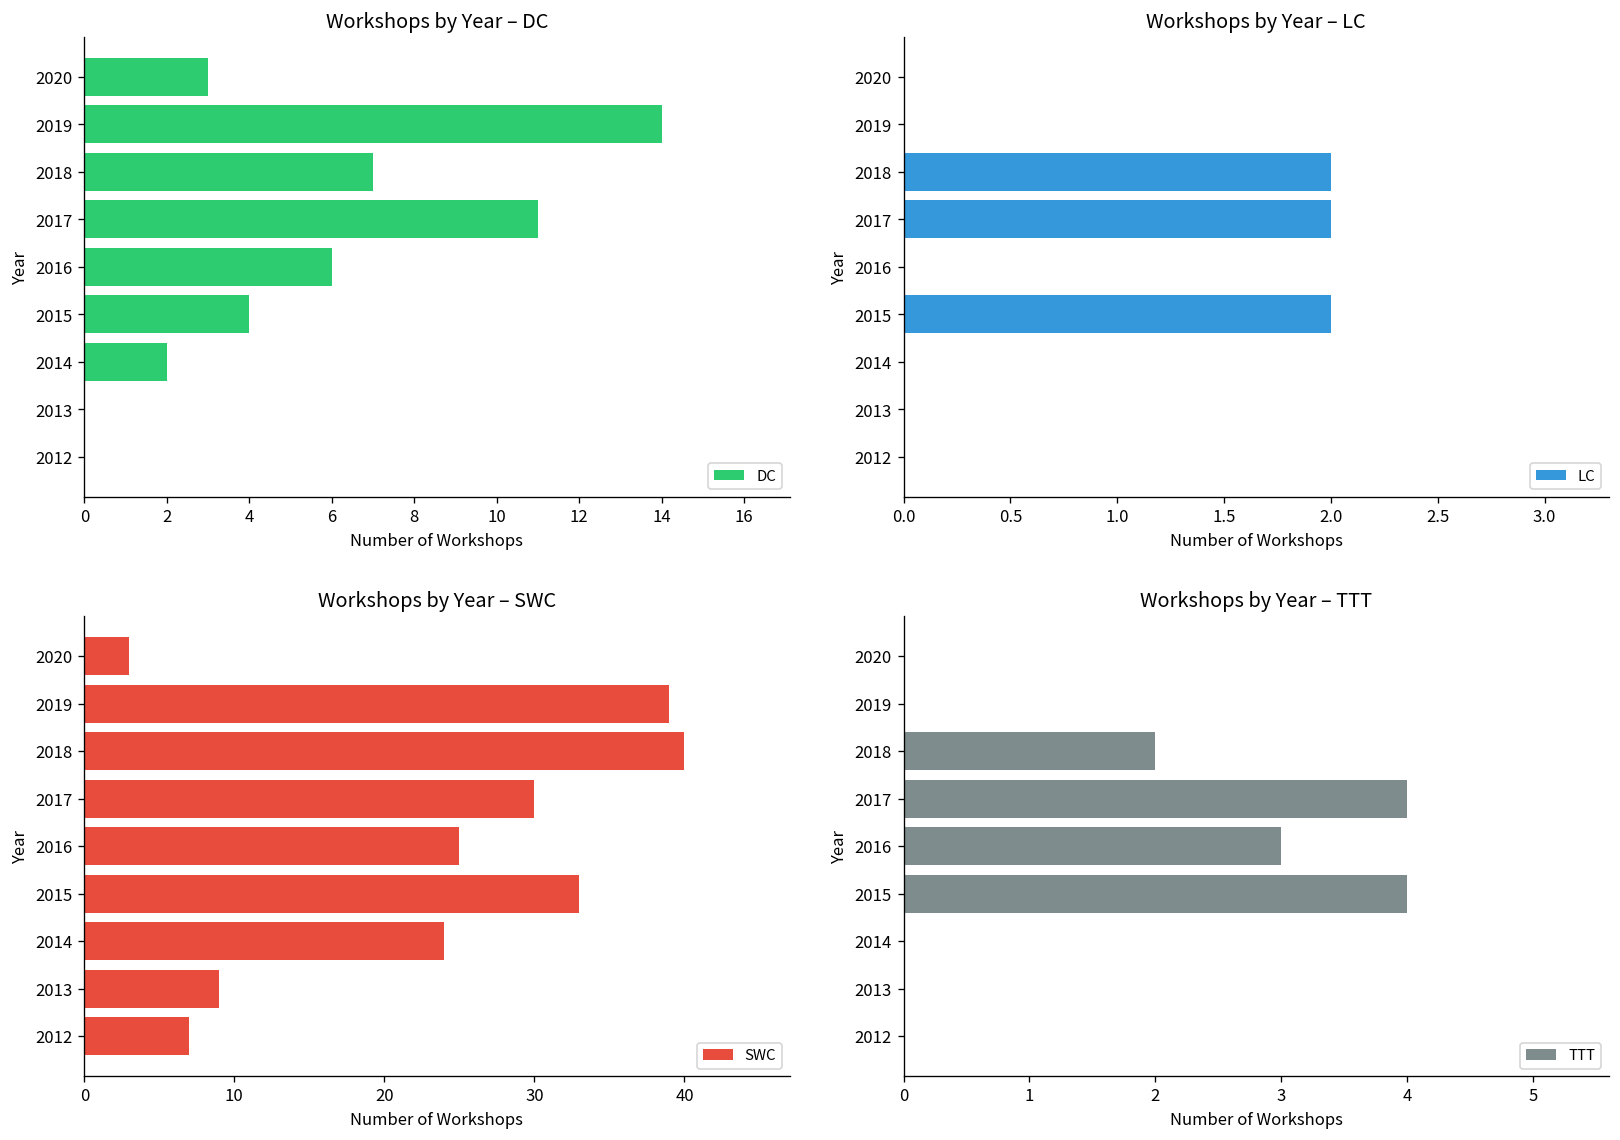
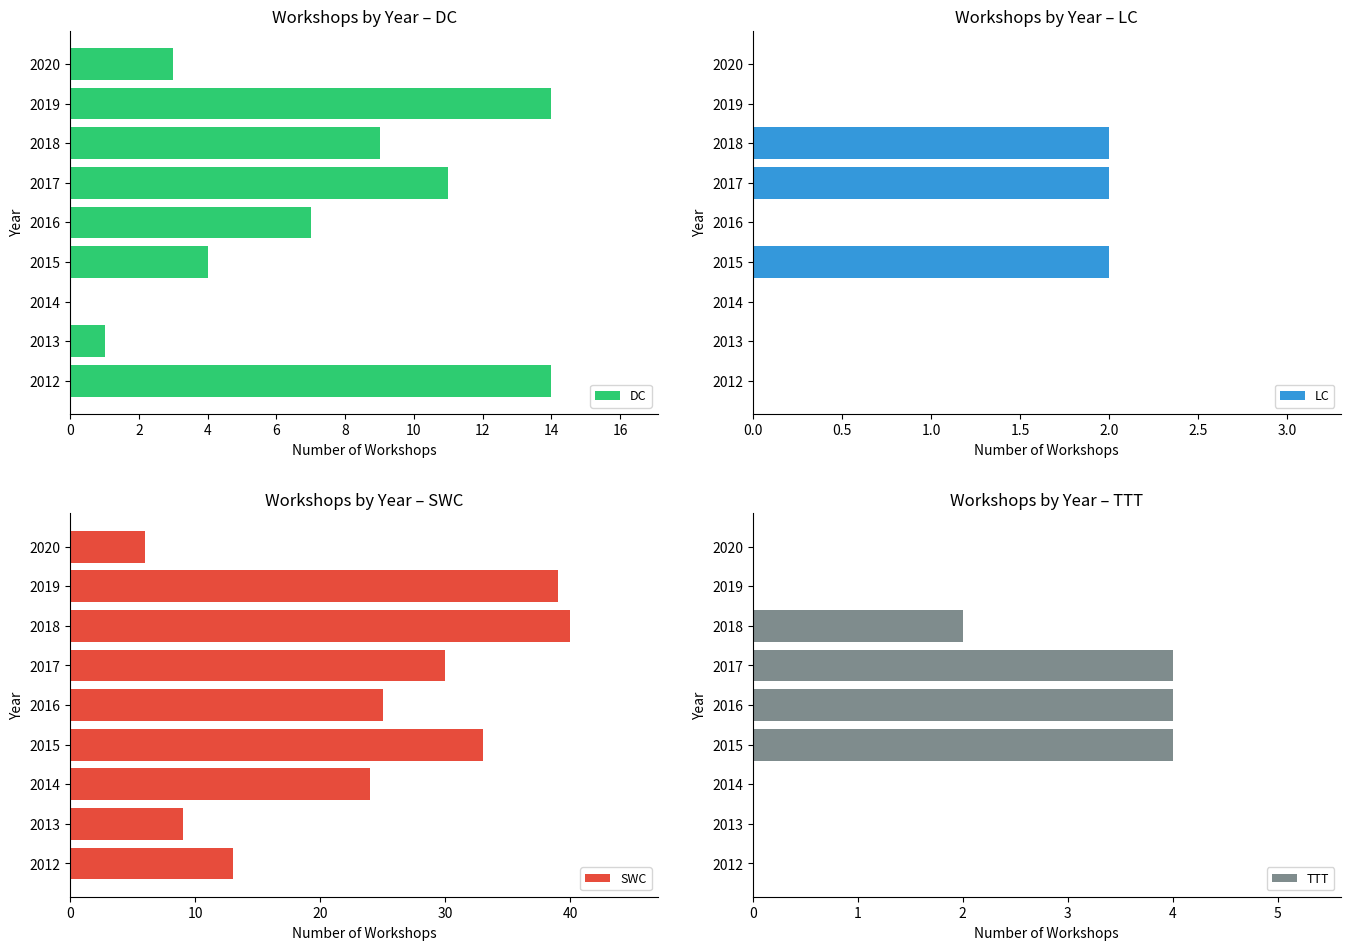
  {
    "Workshops by Year – DC": {
      "2020": 3,
      "2019": 14,
-     "2018": 7,
+     "2018": 9,
      "2017": 11,
-     "2016": 6,
+     "2016": 7,
      "2015": 4,
-     "2014": 2,
-     "2013": 0,
-     "2012": 0
+     "2014": 0,
+     "2013": 1,
+     "2012": 14
    },
    "Workshops by Year – LC": {
      "2020": 0.00,
      "2019": 0.00,
      "2018": 2.00,
      "2017": 2.00,
      "2016": 0.00,
      "2015": 2.00,
      "2014": 0.00,
      "2013": 0.00,
      "2012": 0.00
    },
    "Workshops by Year – SWC": {
-     "2020": 3,
+     "2020": 6,
      "2019": 39,
      "2018": 40,
      "2017": 30,
      "2016": 25,
      "2015": 33,
      "2014": 24,
      "2013": 9,
-     "2012": 7
+     "2012": 13
    },
    "Workshops by Year – TTT": {
      "2020": 0,
      "2019": 0,
      "2018": 2,
      "2017": 4,
-     "2016": 3,
+     "2016": 4,
      "2015": 4,
      "2014": 0,
      "2013": 0,
      "2012": 0
    }
  }
